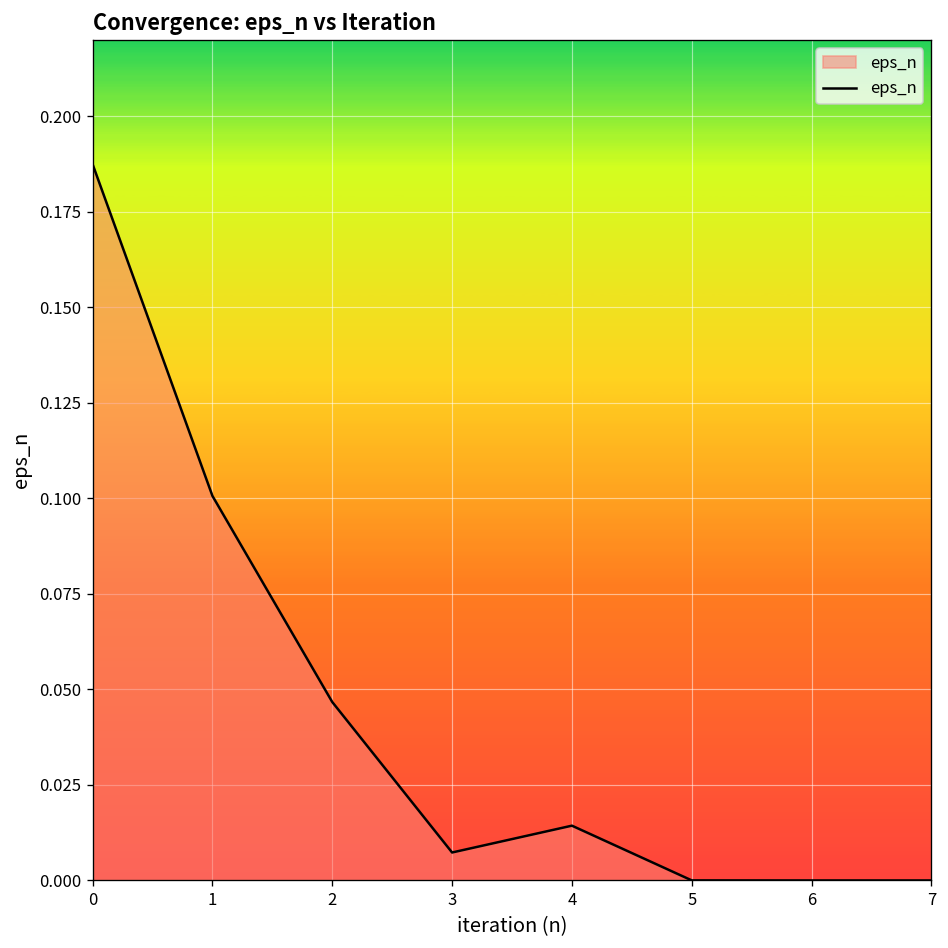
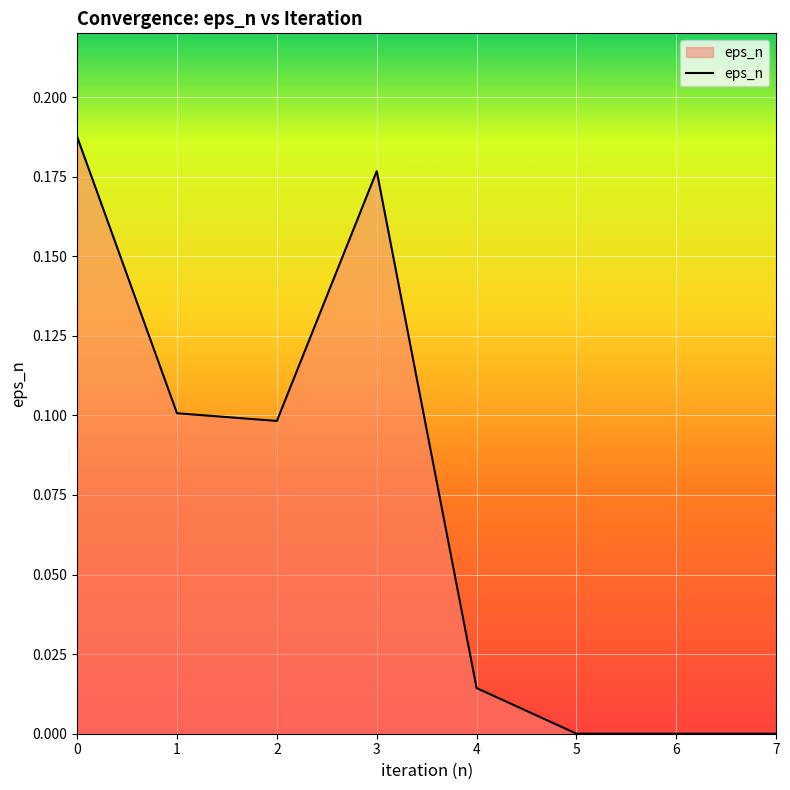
  {
    "0": 0.187,
    "1": 0.101,
-   "2": 0.047,
-   "3": 0.007,
+   "2": 0.098,
+   "3": 0.177,
    "4": 0.014,
    "5": 0.000,
    "6": 0.000,
    "7": 0.000
  }
